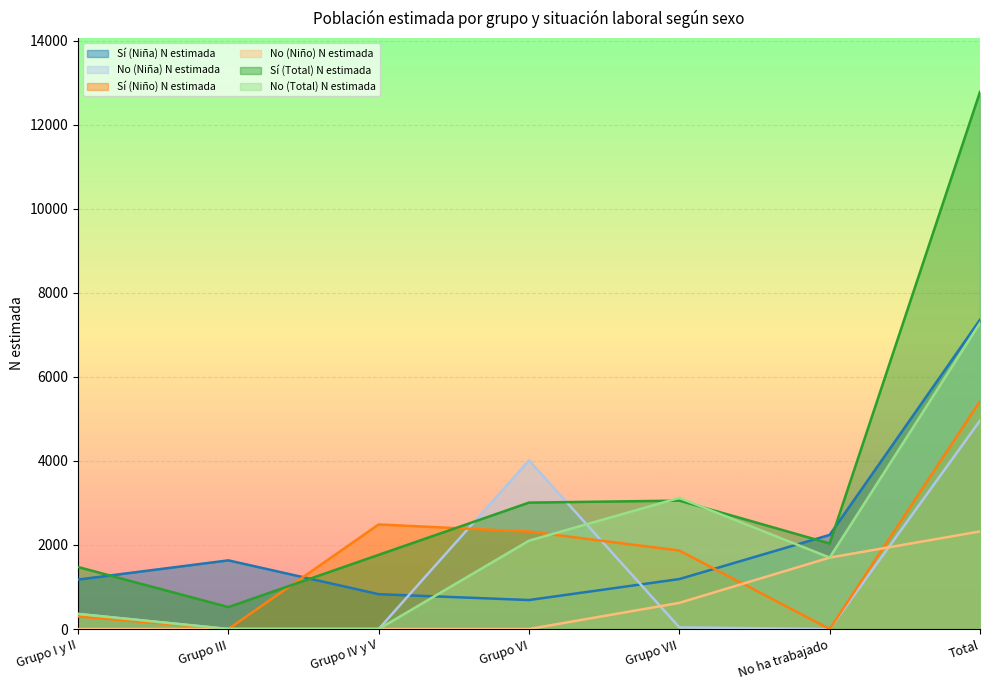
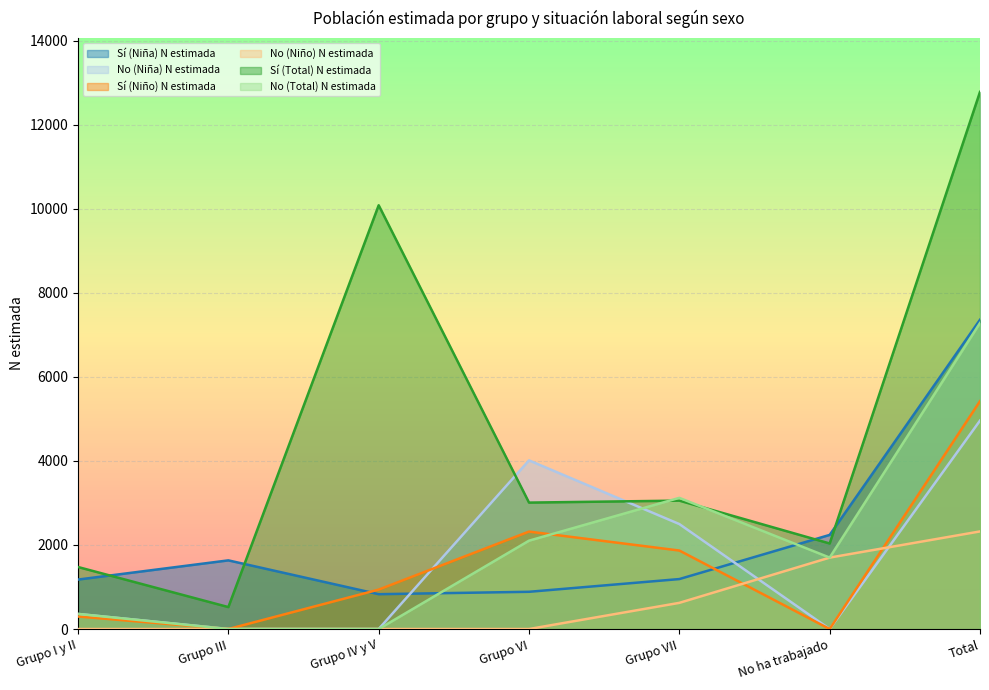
  {
    "Sí (Niña) N estimada": {
      "Grupo I y II": 1200,
      "Grupo III": 1600,
      "Grupo IV y V": 800,
-     "Grupo VI": 700,
+     "Grupo VI": 900,
      "Grupo VII": 1200,
      "No ha trabajado": 2200,
      "Total": 7400
    },
    "No (Niña) N estimada": {
      "Grupo VI": 4000,
-     "Grupo VII": 0,
+     "Grupo VII": 2500,
      "Total": 5000
    },
    "Sí (Niño) N estimada": {
      "Grupo I y II": 300,
-     "Grupo IV y V": 2500,
+     "Grupo IV y V": 900,
      "Grupo VI": 2300,
      "Grupo VII": 1900,
      "Total": 5400
    },
    "No (Niño) N estimada": {
      "Grupo I y II": 0,
      "Grupo VI": 0,
      "Grupo VII": 600,
      "Total": 2300
    },
    "Sí (Total) N estimada": {
      "Grupo I y II": 1500,
      "Grupo III": 500,
-     "Grupo IV y V": 1800,
+     "Grupo IV y V": 10100,
      "Grupo VI": 3000,
      "Grupo VII": 3100,
      "No ha trabajado": 2000,
      "Total": 12800
    },
    "No (Total) N estimada": {
      "Grupo VI": 2100,
      "Grupo VII": 3100,
      "Total": 7300
    }
  }
